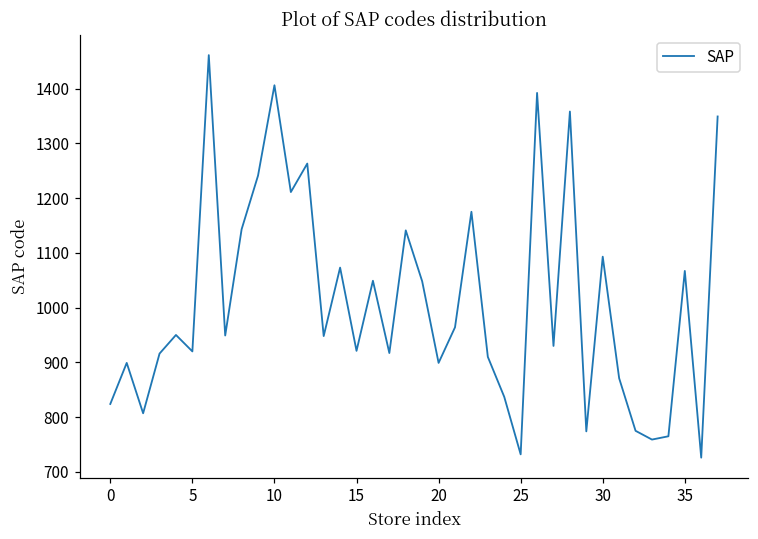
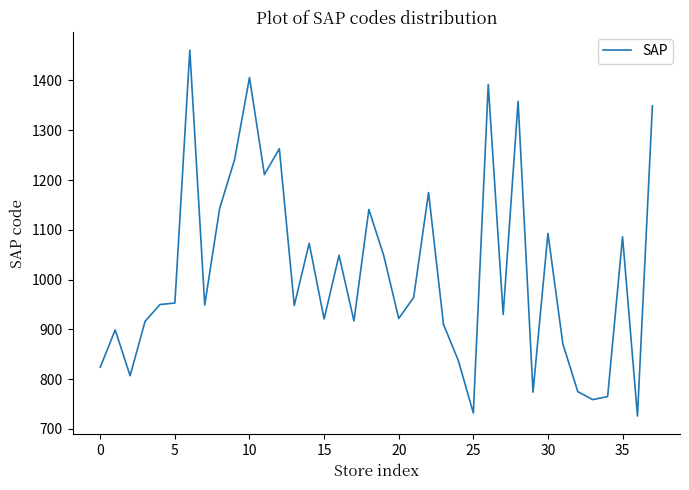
  {
    "0": 820,
-   "5": 920,
+   "5": 950,
    "10": 1410,
    "15": 920,
-   "20": 900,
+   "20": 920,
    "25": 730,
    "30": 1090,
-   "35": 1070
+   "35": 1090
  }
